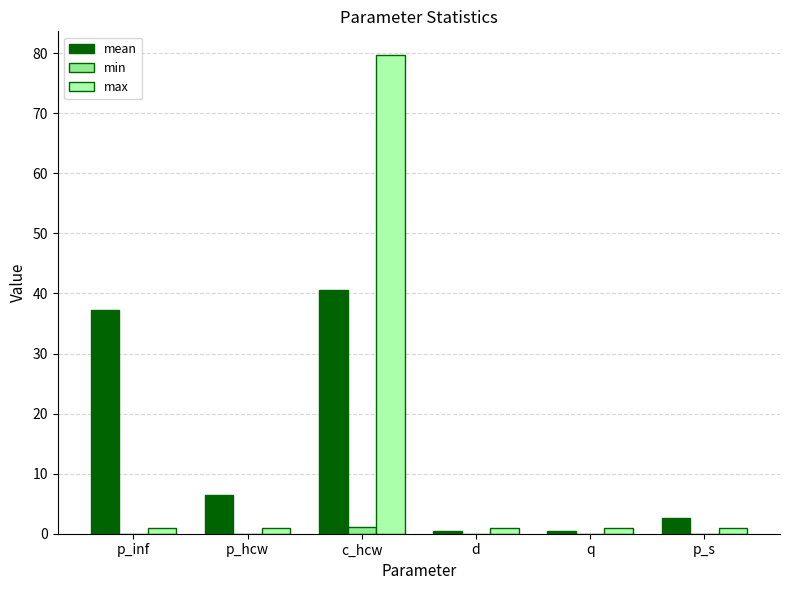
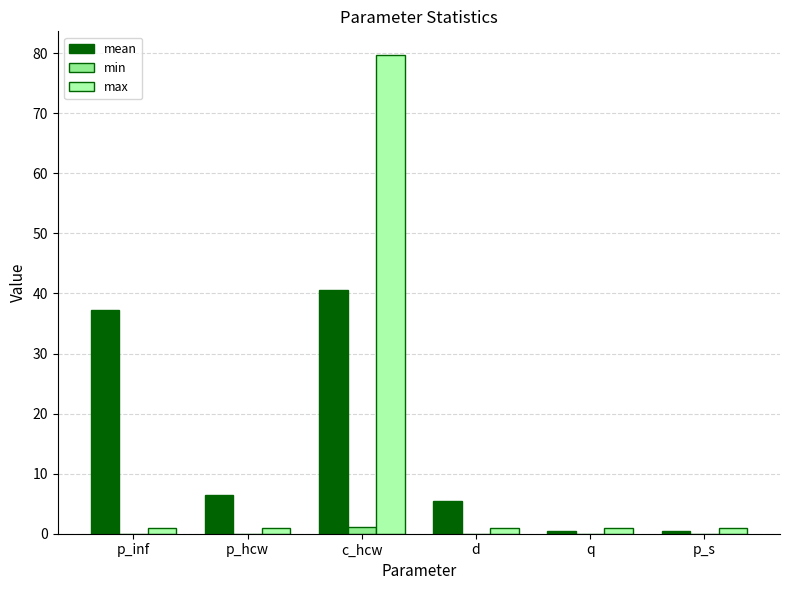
  {
    "mean": {
      "p_inf": 37,
      "p_hcw": 6,
      "c_hcw": 40,
-     "d": 1,
+     "d": 6,
      "q": 1,
-     "p_s": 3
+     "p_s": 0
    }
  }
